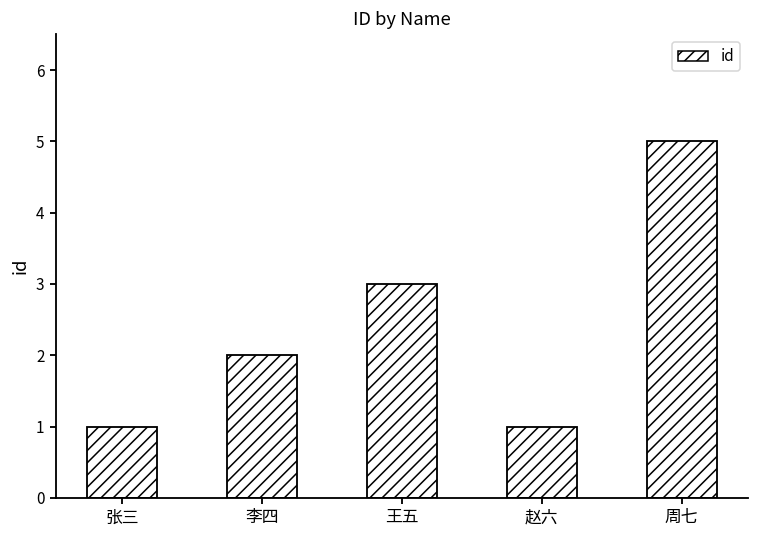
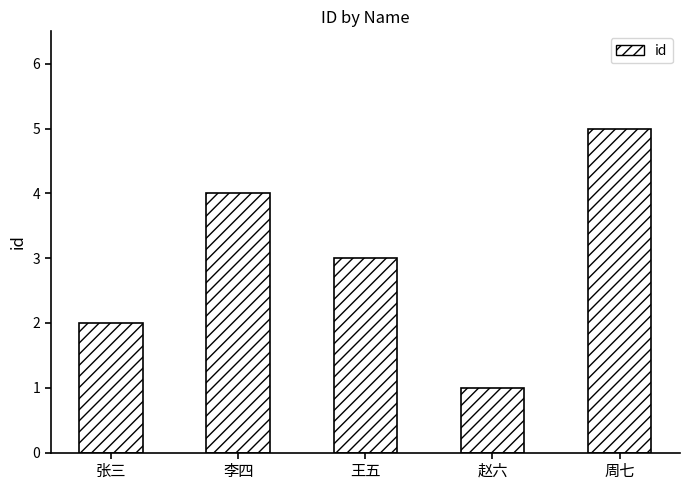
  {
-   "张三": 1,
-   "李四": 2,
+   "张三": 2,
+   "李四": 4,
    "王五": 3,
    "赵六": 1,
    "周七": 5
  }
